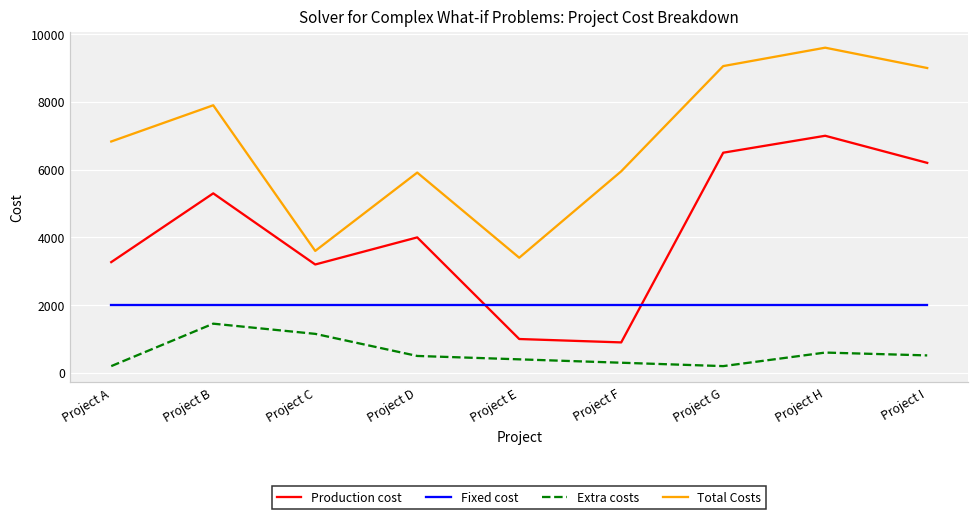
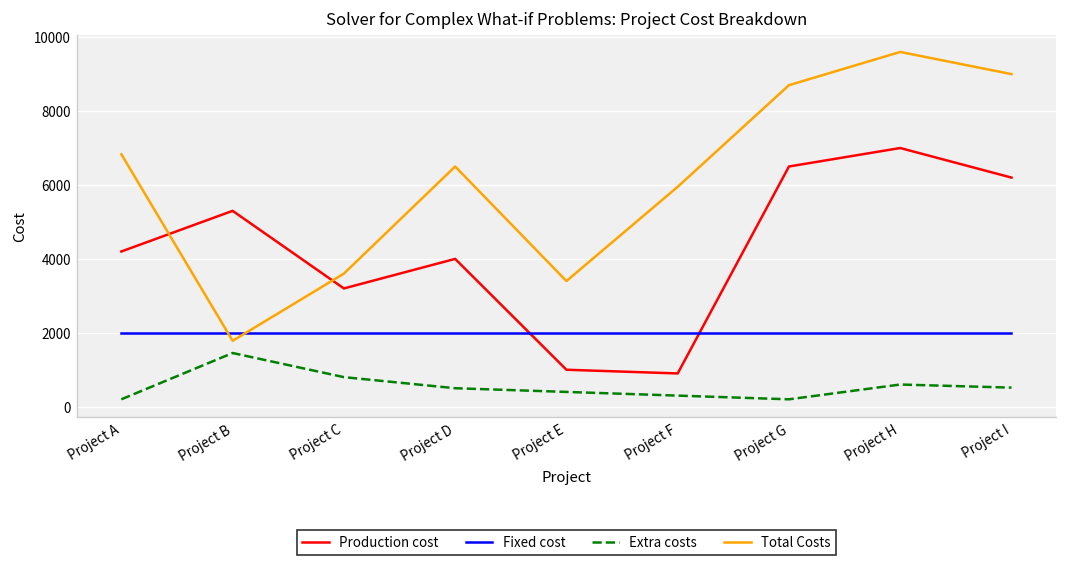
  {
    "Production cost": {
-     "Project A": 3300,
+     "Project A": 4200,
      "Project B": 5300,
      "Project C": 3200,
      "Project D": 4000,
      "Project E": 1000,
      "Project F": 900,
      "Project G": 6500,
      "Project H": 7000,
      "Project I": 6200
    },
    "Fixed cost": {
      "Project A": 2000,
      "Project B": 2000,
      "Project C": 2000,
      "Project D": 2000,
      "Project E": 2000,
      "Project F": 2000,
      "Project G": 2000,
      "Project H": 2000,
      "Project I": 2000
    },
    "Extra costs": {
      "Project A": 200,
      "Project B": 1500,
-     "Project C": 1200,
+     "Project C": 800,
      "Project D": 500,
      "Project E": 400,
      "Project F": 300,
      "Project G": 200,
      "Project H": 600,
      "Project I": 500
    },
    "Total Costs": {
      "Project A": 6800,
-     "Project B": 7900,
+     "Project B": 1800,
      "Project C": 3600,
-     "Project D": 5900,
+     "Project D": 6500,
      "Project E": 3400,
      "Project F": 6000,
-     "Project G": 9100,
+     "Project G": 8700,
      "Project H": 9600,
      "Project I": 9000
    }
  }
